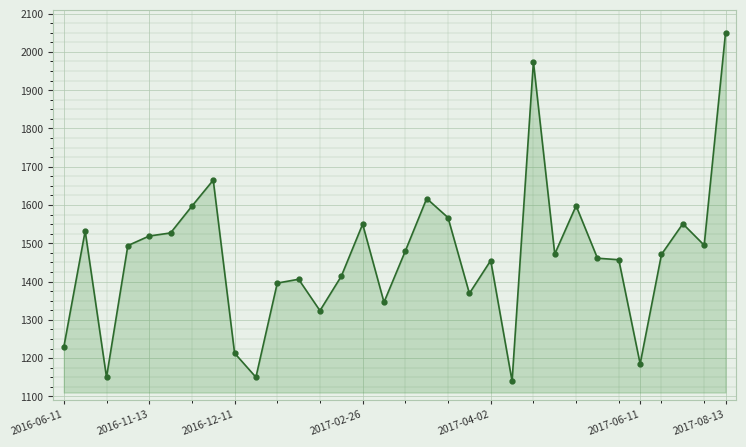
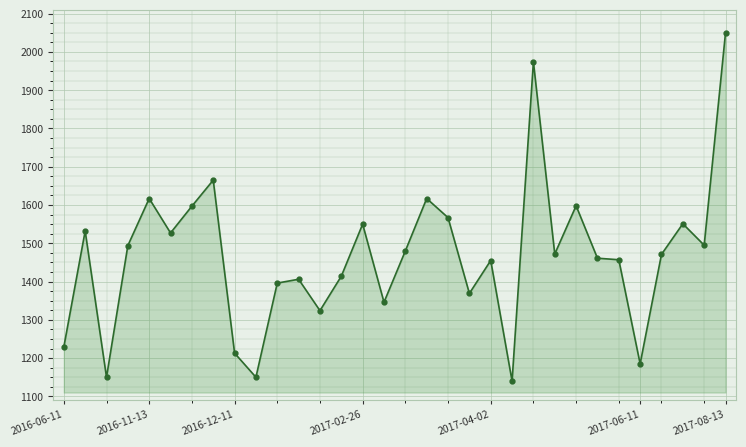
  {
    "2016-06-11": 1230,
-   "2016-11-13": 1520,
+   "2016-11-13": 1620,
    "2017-06-11": 1190,
    "2017-08-13": 2050
  }
